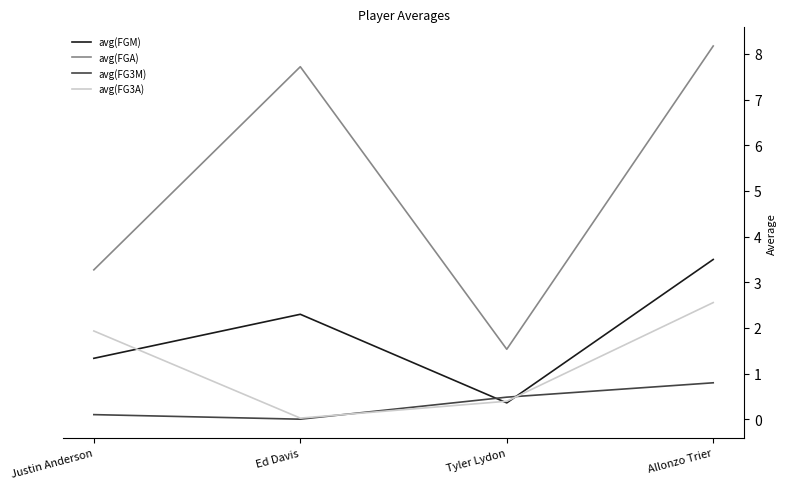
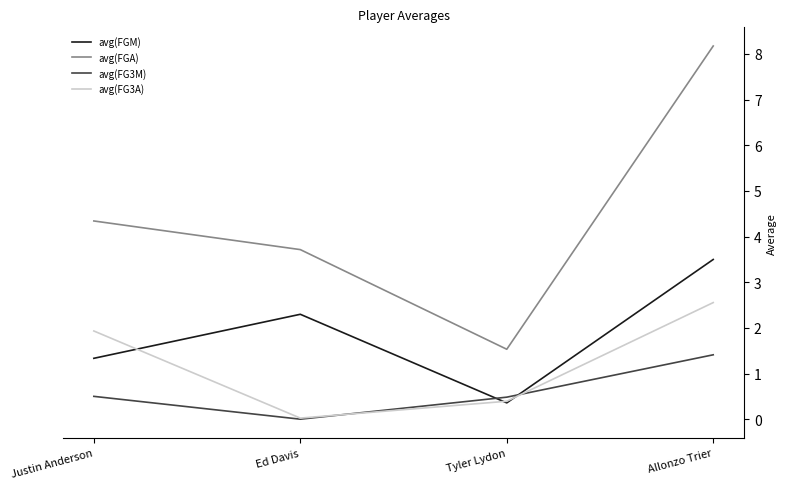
  {
    "avg(FGM)": {
      "Justin Anderson": 1.3,
      "Ed Davis": 2.3,
      "Allonzo Trier": 3.5
    },
    "avg(FGA)": {
-     "Justin Anderson": 3.3,
-     "Ed Davis": 7.7,
+     "Justin Anderson": 4.3,
+     "Ed Davis": 3.7,
      "Tyler Lydon": 1.5,
      "Allonzo Trier": 8.2
    },
    "avg(FG3M)": {
-     "Justin Anderson": 0.1,
+     "Justin Anderson": 0.5,
      "Tyler Lydon": 0.5,
-     "Allonzo Trier": 0.8
+     "Allonzo Trier": 1.4
    },
    "avg(FG3A)": {
      "Justin Anderson": 1.9,
      "Allonzo Trier": 2.6
    }
  }
